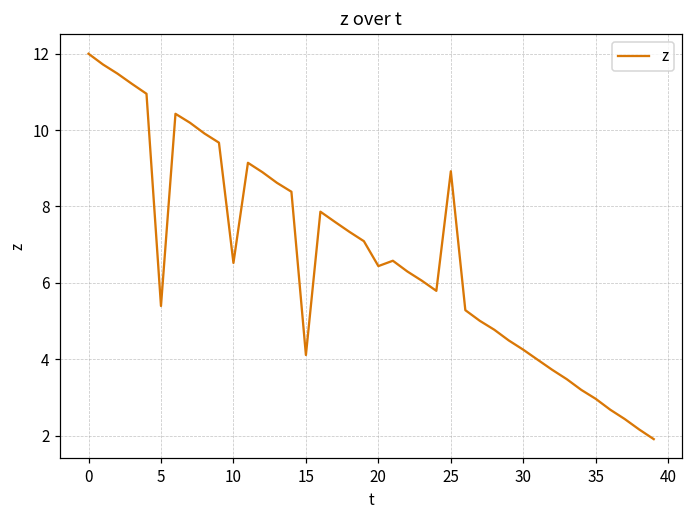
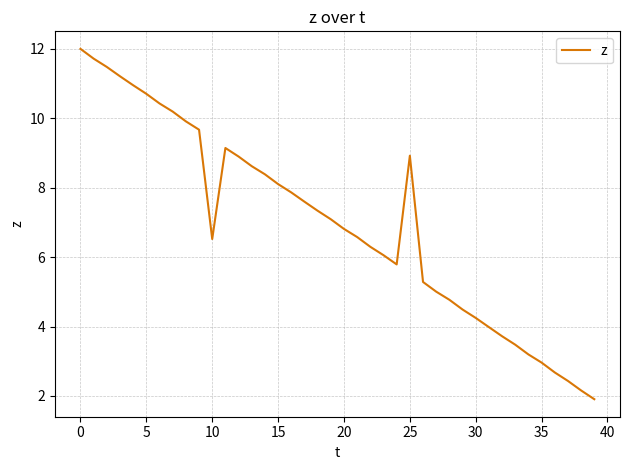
  {
    "0": 12.0,
-   "5": 5.4,
+   "5": 10.7,
    "10": 6.5,
-   "15": 4.1,
-   "20": 6.4,
+   "15": 8.1,
+   "20": 6.8,
    "25": 8.9,
    "30": 4.2,
    "35": 3.0
  }
